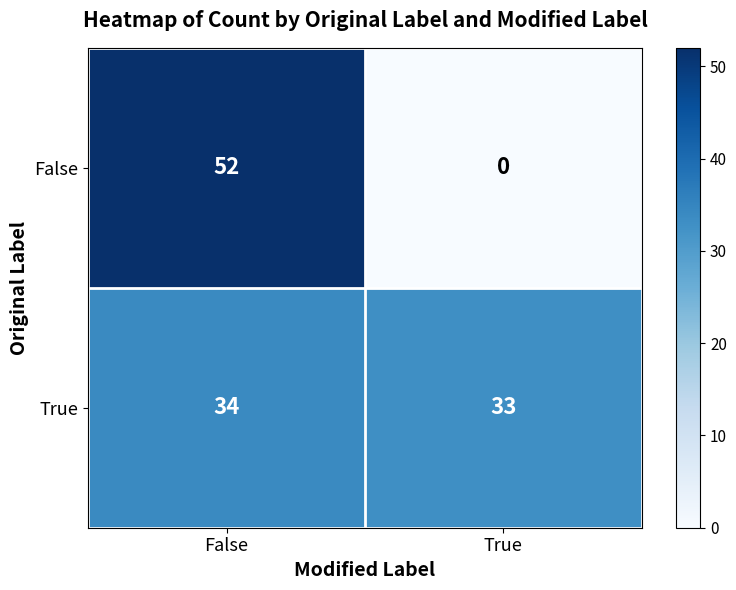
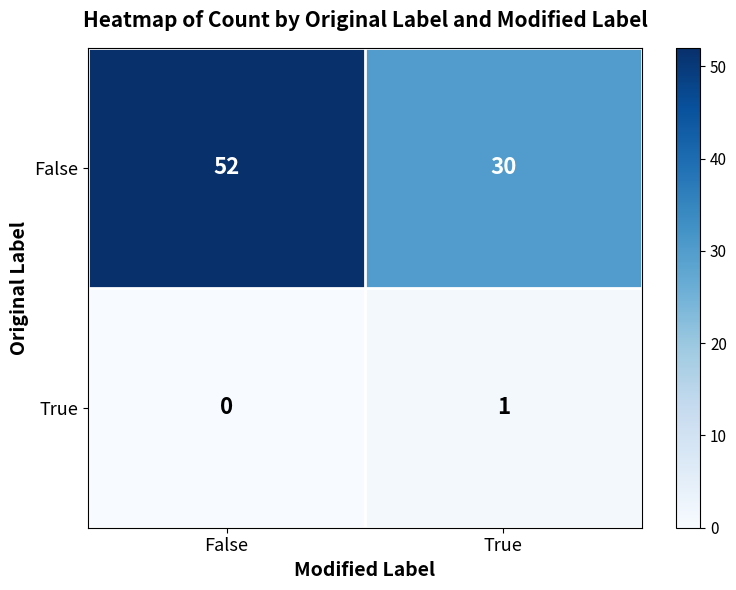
  {
    "False": {
      "False": 52,
-     "True": 0
+     "True": 30
    },
    "True": {
-     "False": 34,
-     "True": 33
+     "False": 0,
+     "True": 1
    }
  }
